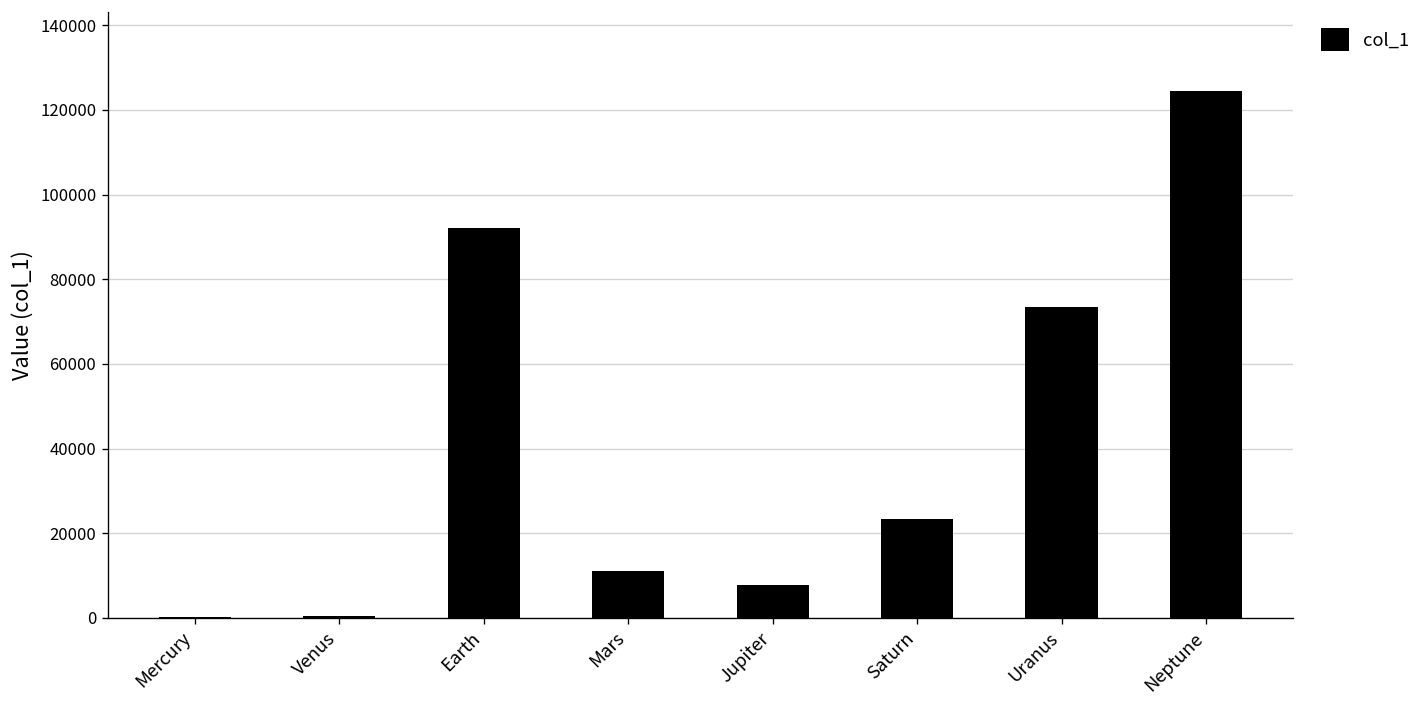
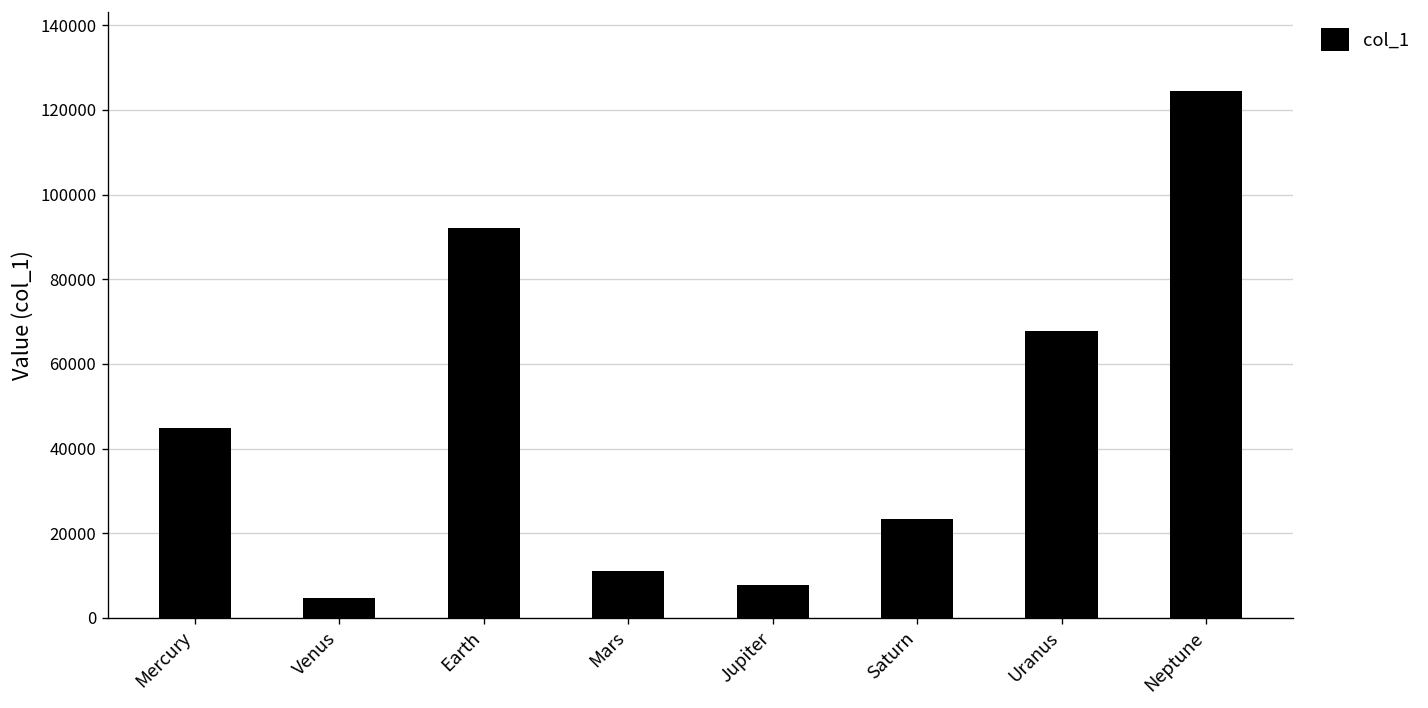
  {
-   "Mercury": 0,
-   "Venus": 0,
+   "Mercury": 45000,
+   "Venus": 5000,
    "Earth": 92000,
    "Mars": 11000,
    "Jupiter": 8000,
    "Saturn": 23000,
-   "Uranus": 73000,
+   "Uranus": 68000,
    "Neptune": 124000
  }
